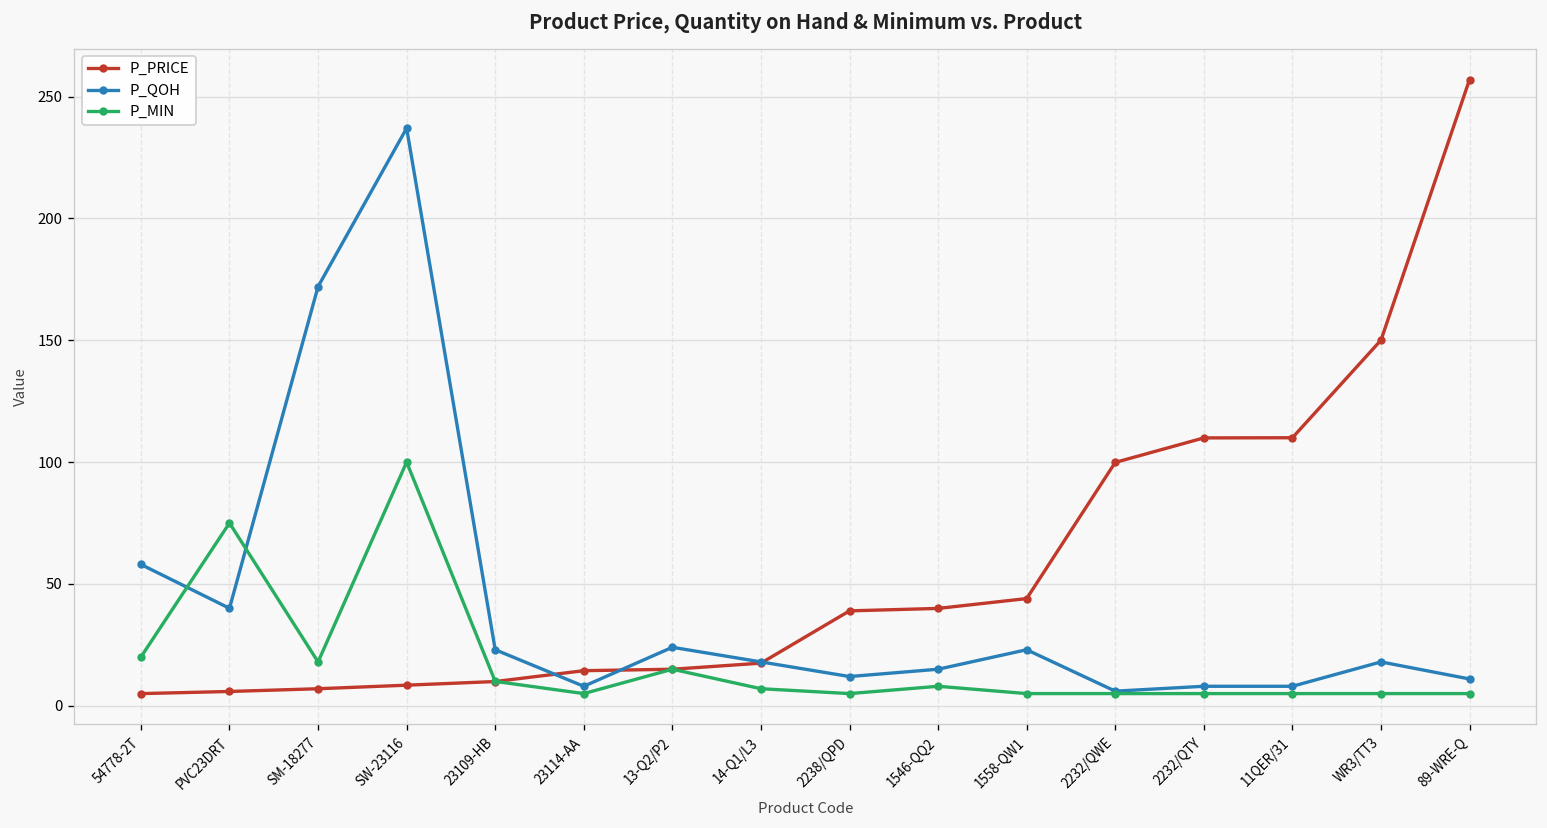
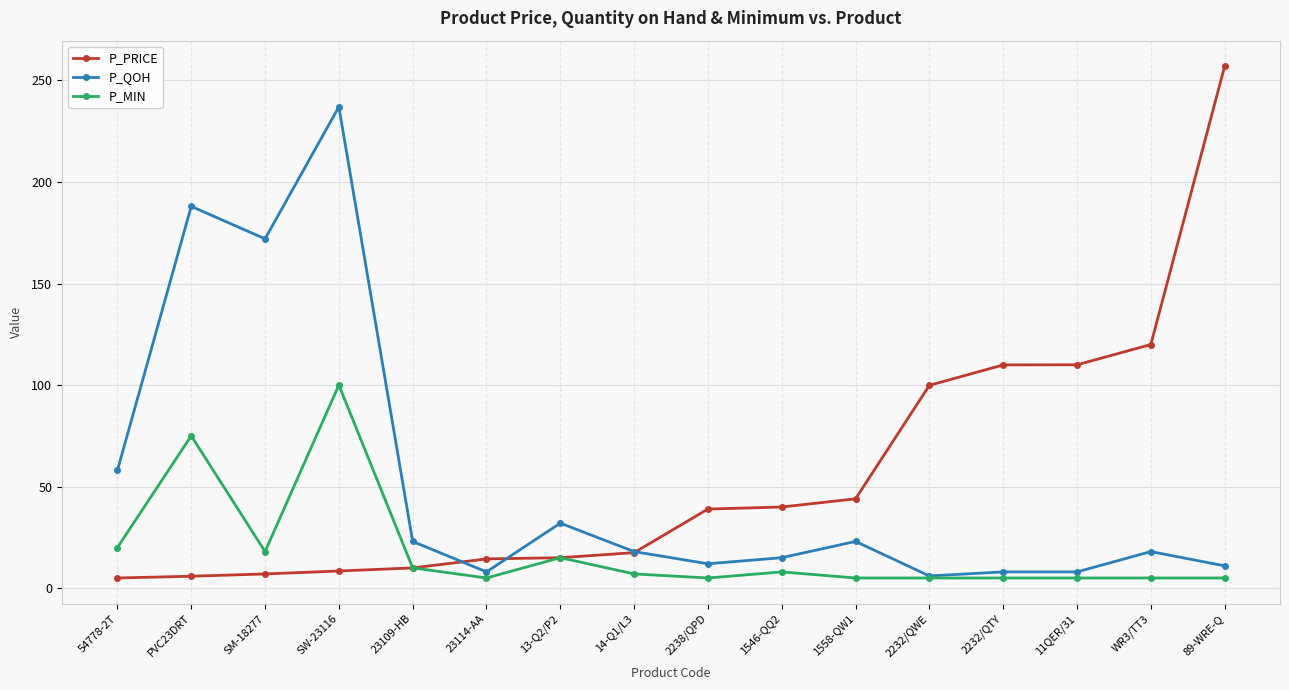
  {
    "P_PRICE": {
      "54778-2T": 5,
      "PVC23DRT": 6,
      "SM-18277": 7,
      "SW-23116": 8,
      "23114-AA": 14,
      "2238/QPD": 39,
      "1546-QQ2": 40,
      "1558-QW1": 44,
      "2232/QWE": 100,
      "2232/QTY": 110,
      "11QER/31": 110,
-     "WR3/TT3": 150,
+     "WR3/TT3": 120,
      "89-WRE-Q": 257
    },
    "P_QOH": {
      "54778-2T": 58,
-     "PVC23DRT": 40,
+     "PVC23DRT": 188,
      "SM-18277": 172,
      "SW-23116": 237,
      "23109-HB": 23,
      "23114-AA": 8,
-     "13-Q2/P2": 24,
+     "13-Q2/P2": 32,
      "2238/QPD": 12,
      "1546-QQ2": 15,
      "1558-QW1": 23,
      "2232/QTY": 8,
      "11QER/31": 8,
      "WR3/TT3": 18,
      "89-WRE-Q": 11
    },
    "P_MIN": {
      "54778-2T": 20,
      "PVC23DRT": 75,
      "SM-18277": 18,
      "SW-23116": 100,
      "23114-AA": 5,
      "14-Q1/L3": 7,
      "2238/QPD": 5,
      "1546-QQ2": 8,
      "1558-QW1": 5,
      "2232/QTY": 5,
      "11QER/31": 5,
      "WR3/TT3": 5,
      "89-WRE-Q": 5
    }
  }
